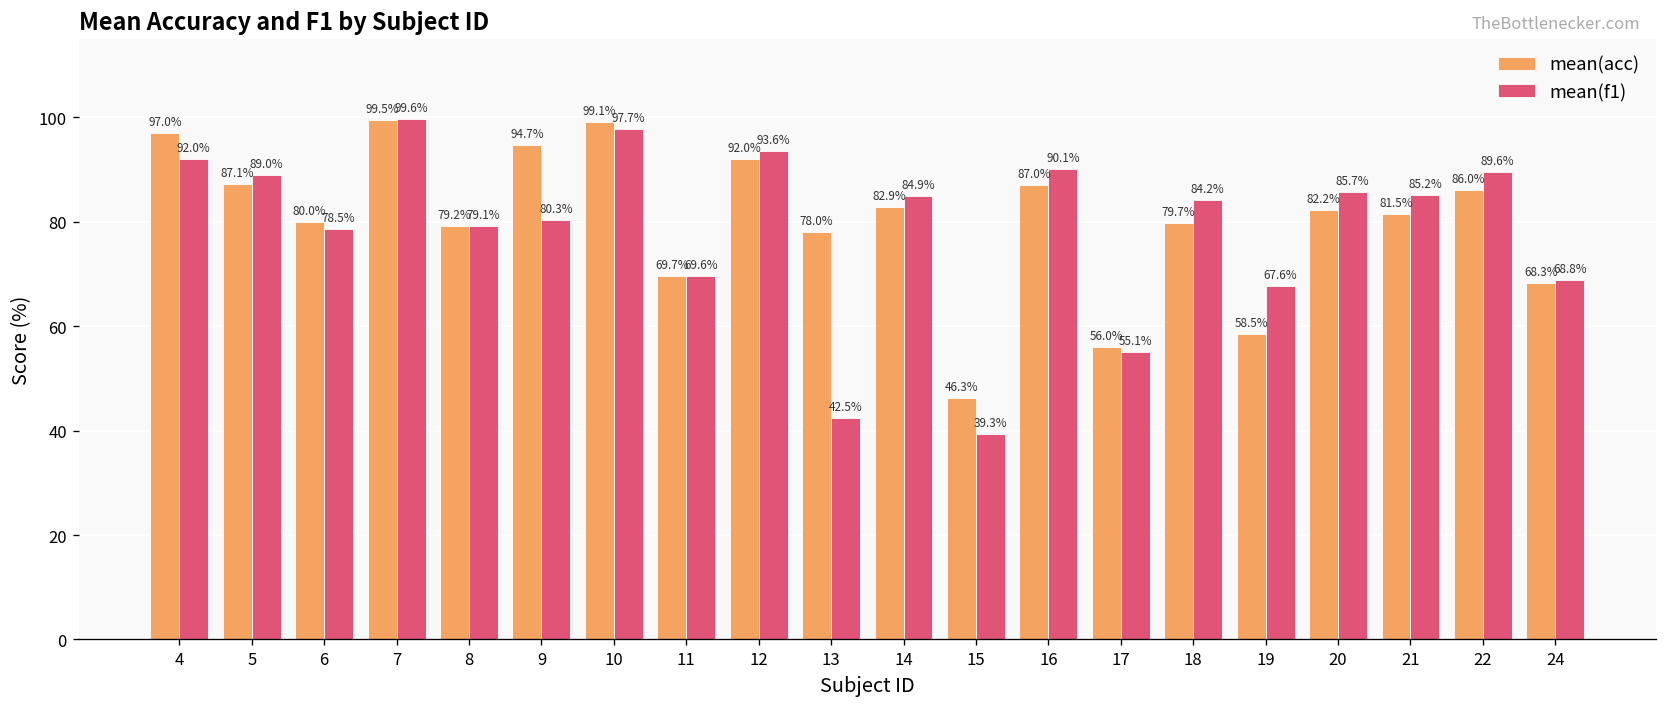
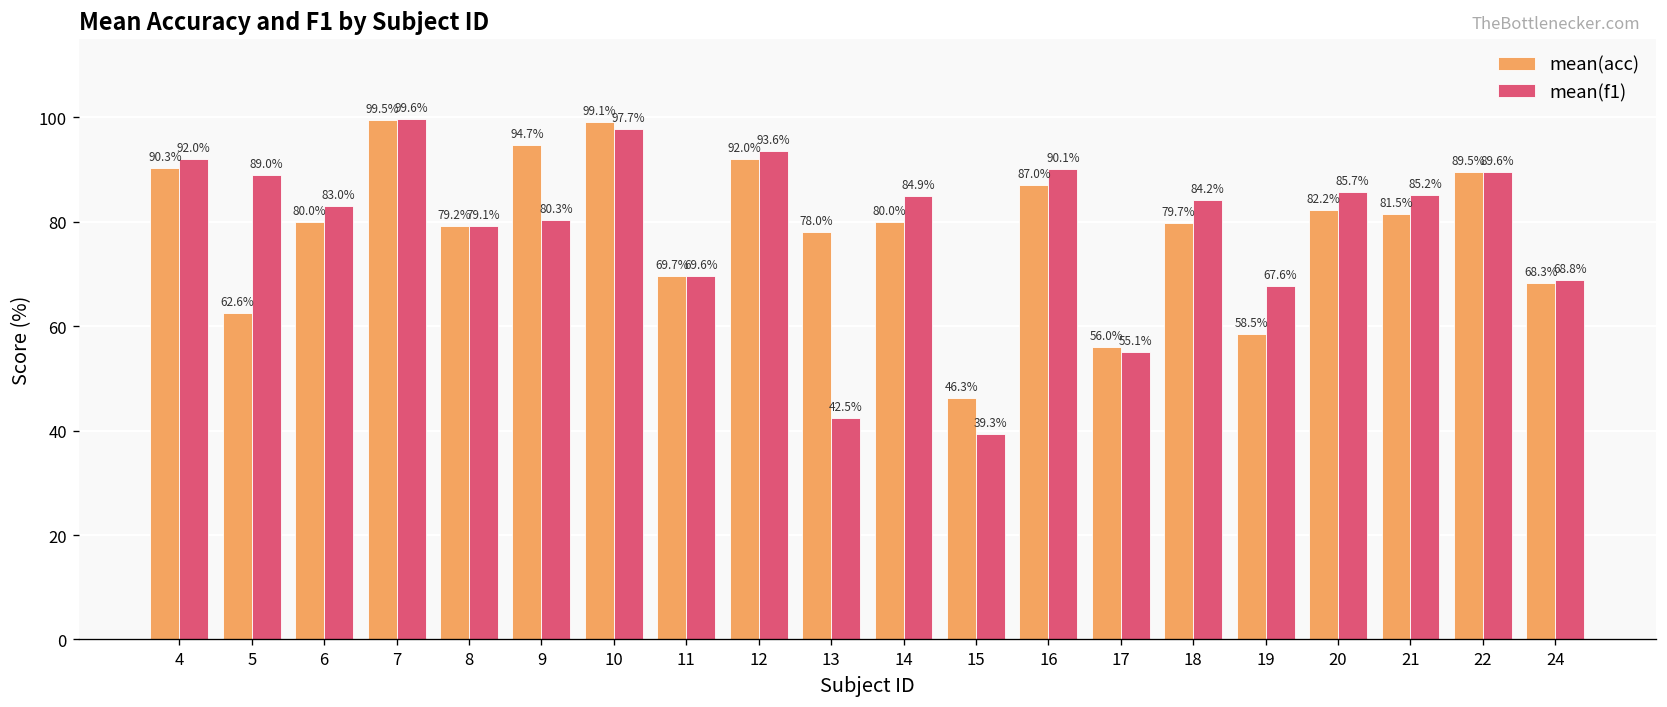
  {
    "mean(acc)": {
-     "4": "97.0%",
-     "5": "87.1%",
+     "4": "90.3%",
+     "5": "62.6%",
      "6": "80.0%",
      "7": "99.5%",
      "8": "79.2%",
      "9": "94.7%",
      "10": "99.1%",
      "11": "69.7%",
      "12": "92.0%",
      "13": "78.0%",
-     "14": "82.9%",
+     "14": "80.0%",
      "15": "46.3%",
      "16": "87.0%",
      "17": "56.0%",
      "18": "79.7%",
      "19": "58.5%",
      "20": "82.2%",
      "21": "81.5%",
-     "22": "86.0%",
+     "22": "89.5%",
      "24": "68.3%"
    },
    "mean(f1)": {
      "4": "92.0%",
      "5": "89.0%",
-     "6": "78.5%",
+     "6": "83.0%",
      "7": "99.6%",
      "8": "79.1%",
      "9": "80.3%",
      "10": "97.7%",
      "11": "69.6%",
      "12": "93.6%",
      "13": "42.5%",
      "14": "84.9%",
      "15": "39.3%",
      "16": "90.1%",
      "17": "55.1%",
      "18": "84.2%",
      "19": "67.6%",
      "20": "85.7%",
      "21": "85.2%",
      "22": "89.6%",
      "24": "68.8%"
    }
  }
